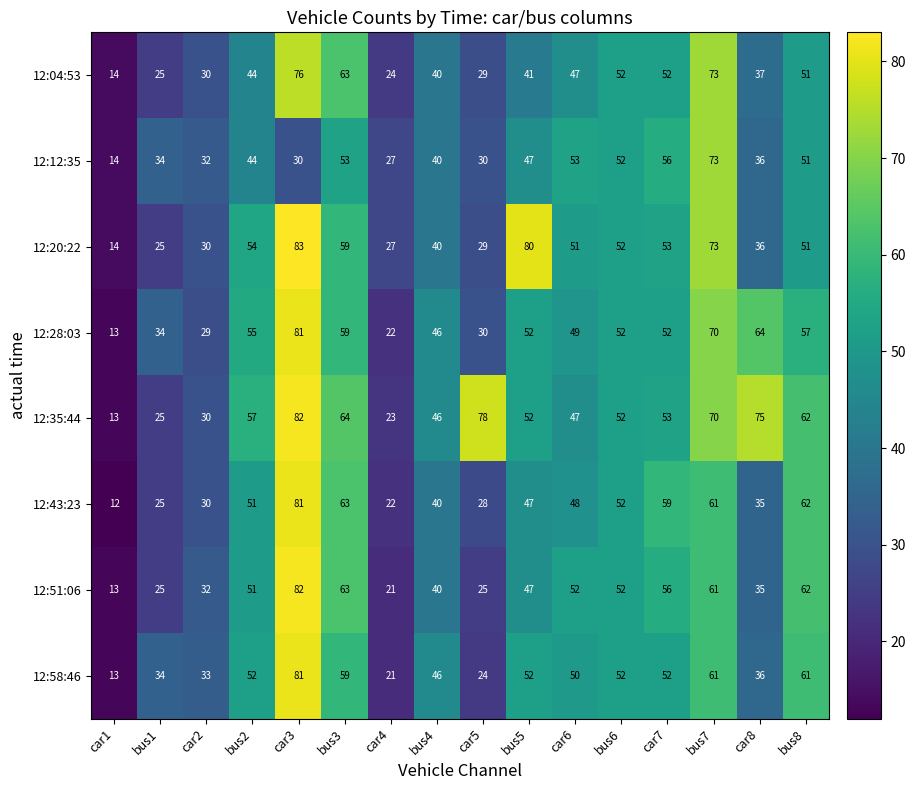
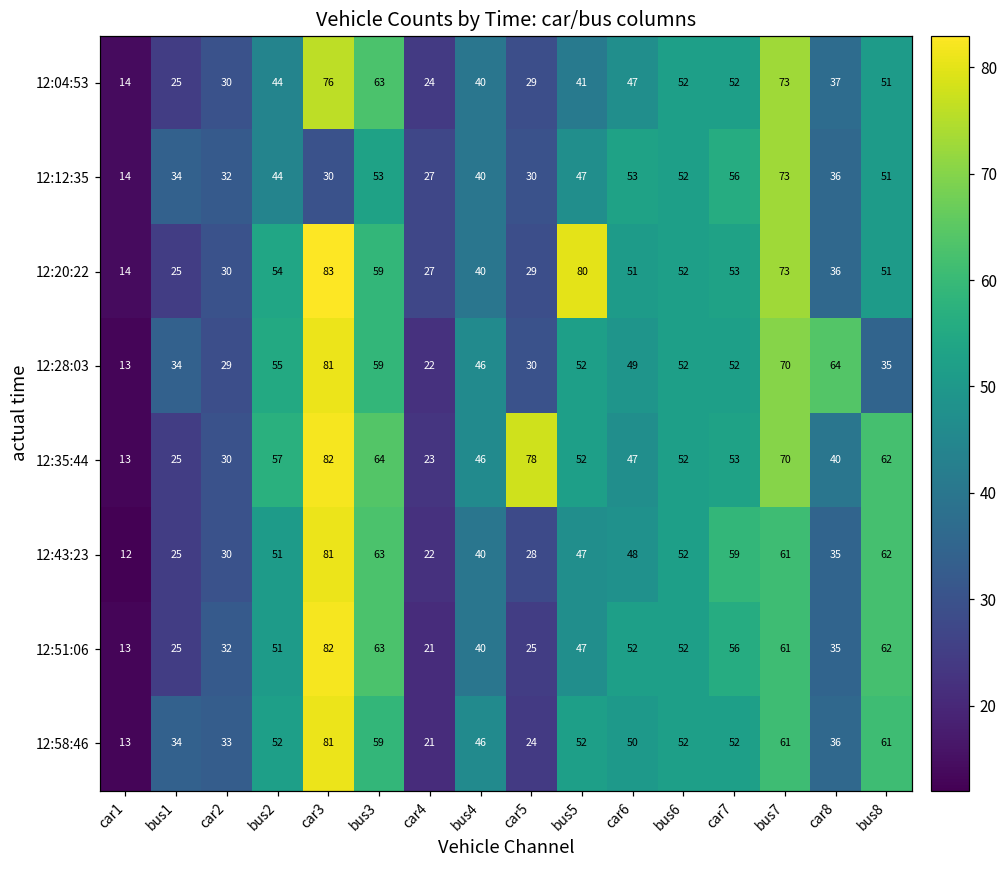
  {
    "12:04:53": {
      "car1": 14,
      "bus1": 25,
      "car2": 30,
      "bus2": 44,
      "car3": 76,
      "bus3": 63,
      "car4": 24,
      "bus4": 40,
      "car5": 29,
      "bus5": 41,
      "car6": 47,
      "bus6": 52,
      "car7": 52,
      "bus7": 73,
      "car8": 37,
      "bus8": 51
    },
    "12:12:35": {
      "car1": 14,
      "bus1": 34,
      "car2": 32,
      "bus2": 44,
      "car3": 30,
      "bus3": 53,
      "car4": 27,
      "bus4": 40,
      "car5": 30,
      "bus5": 47,
      "car6": 53,
      "bus6": 52,
      "car7": 56,
      "bus7": 73,
      "car8": 36,
      "bus8": 51
    },
    "12:20:22": {
      "car1": 14,
      "bus1": 25,
      "car2": 30,
      "bus2": 54,
      "car3": 83,
      "bus3": 59,
      "car4": 27,
      "bus4": 40,
      "car5": 29,
      "bus5": 80,
      "car6": 51,
      "bus6": 52,
      "car7": 53,
      "bus7": 73,
      "car8": 36,
      "bus8": 51
    },
    "12:28:03": {
      "car1": 13,
      "bus1": 34,
      "car2": 29,
      "bus2": 55,
      "car3": 81,
      "bus3": 59,
      "car4": 22,
      "bus4": 46,
      "car5": 30,
      "bus5": 52,
      "car6": 49,
      "bus6": 52,
      "car7": 52,
      "bus7": 70,
      "car8": 64,
-     "bus8": 57
+     "bus8": 35
    },
    "12:35:44": {
      "car1": 13,
      "bus1": 25,
      "car2": 30,
      "bus2": 57,
      "car3": 82,
      "bus3": 64,
      "car4": 23,
      "bus4": 46,
      "car5": 78,
      "bus5": 52,
      "car6": 47,
      "bus6": 52,
      "car7": 53,
      "bus7": 70,
-     "car8": 75,
+     "car8": 40,
      "bus8": 62
    },
    "12:43:23": {
      "car1": 12,
      "bus1": 25,
      "car2": 30,
      "bus2": 51,
      "car3": 81,
      "bus3": 63,
      "car4": 22,
      "bus4": 40,
      "car5": 28,
      "bus5": 47,
      "car6": 48,
      "bus6": 52,
      "car7": 59,
      "bus7": 61,
      "car8": 35,
      "bus8": 62
    },
    "12:51:06": {
      "car1": 13,
      "bus1": 25,
      "car2": 32,
      "bus2": 51,
      "car3": 82,
      "bus3": 63,
      "car4": 21,
      "bus4": 40,
      "car5": 25,
      "bus5": 47,
      "car6": 52,
      "bus6": 52,
      "car7": 56,
      "bus7": 61,
      "car8": 35,
      "bus8": 62
    },
    "12:58:46": {
      "car1": 13,
      "bus1": 34,
      "car2": 33,
      "bus2": 52,
      "car3": 81,
      "bus3": 59,
      "car4": 21,
      "bus4": 46,
      "car5": 24,
      "bus5": 52,
      "car6": 50,
      "bus6": 52,
      "car7": 52,
      "bus7": 61,
      "car8": 36,
      "bus8": 61
    }
  }
